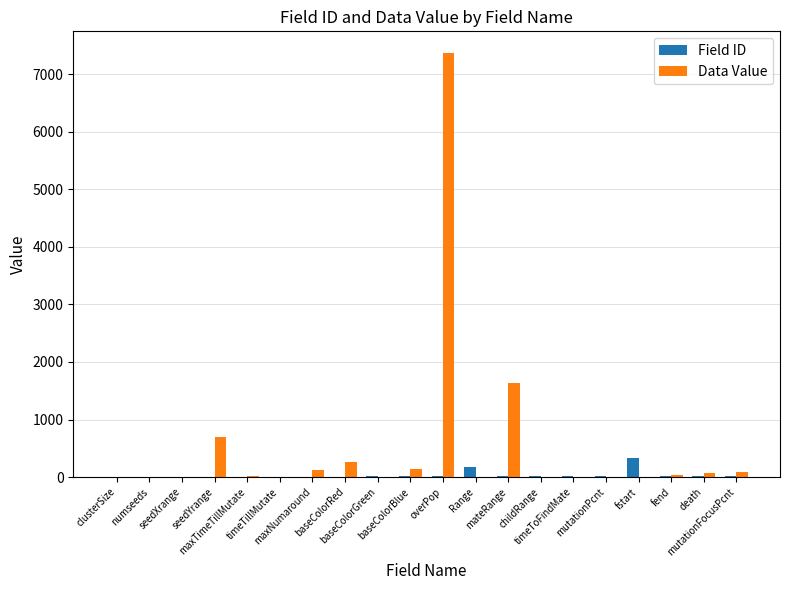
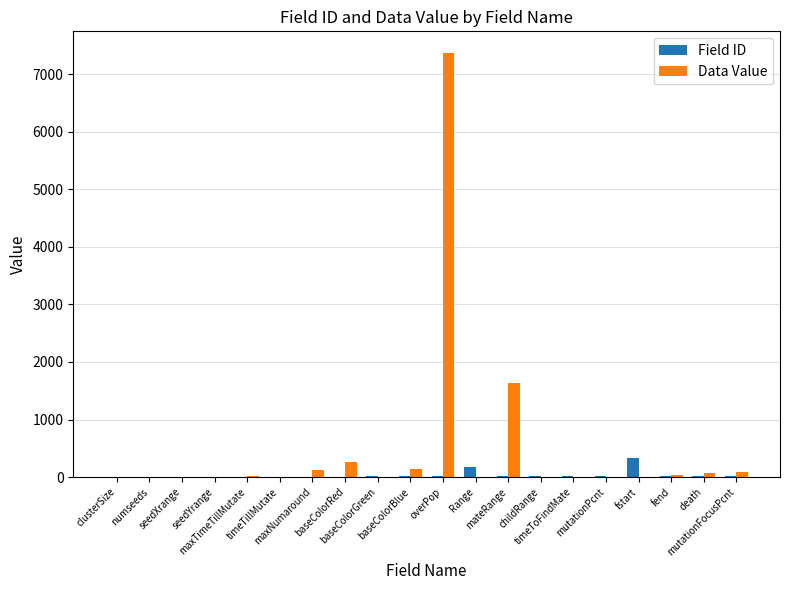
  {
    "Field ID": {
      "Range": 200,
      "fstart": 300
    },
    "Data Value": {
-     "seedYrange": 700,
+     "seedYrange": 0,
      "maxNumaround": 100,
      "baseColorRed": 300,
      "baseColorBlue": 100,
      "overPop": 7400,
      "mateRange": 1600,
      "death": 100,
      "mutationFocusPcnt": 100
    }
  }
